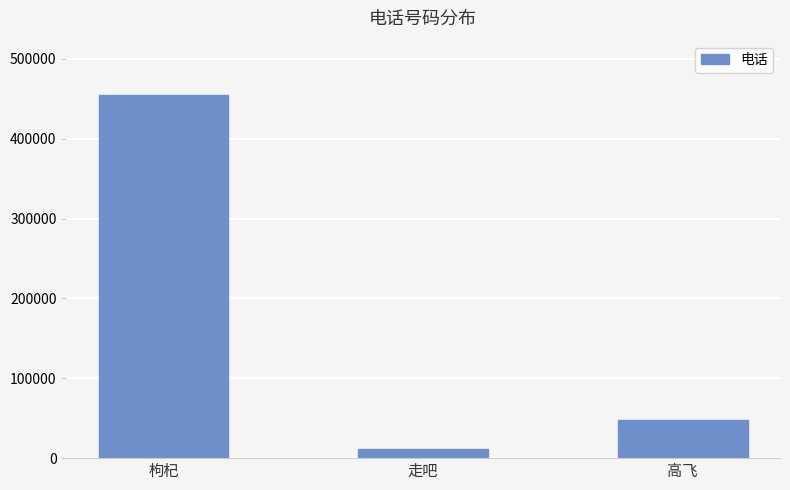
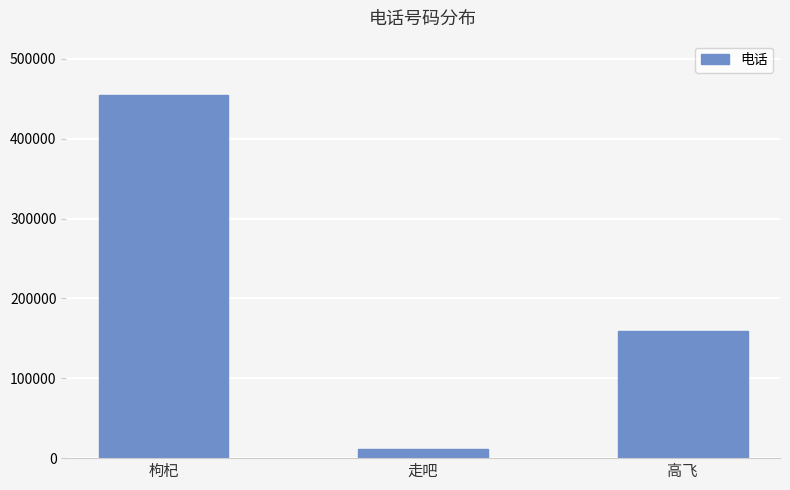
  {
    "枸杞": 450000,
    "走吧": 10000,
-   "高飞": 50000
+   "高飞": 160000
  }
